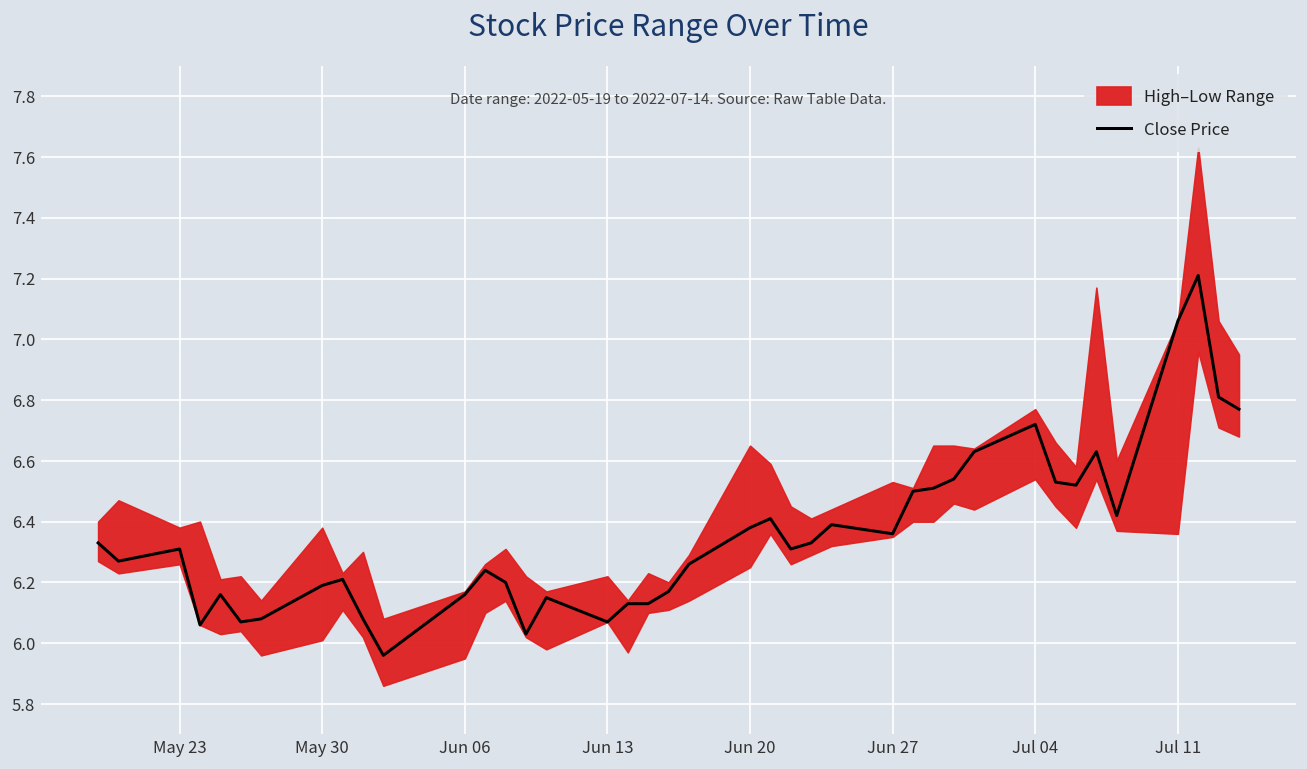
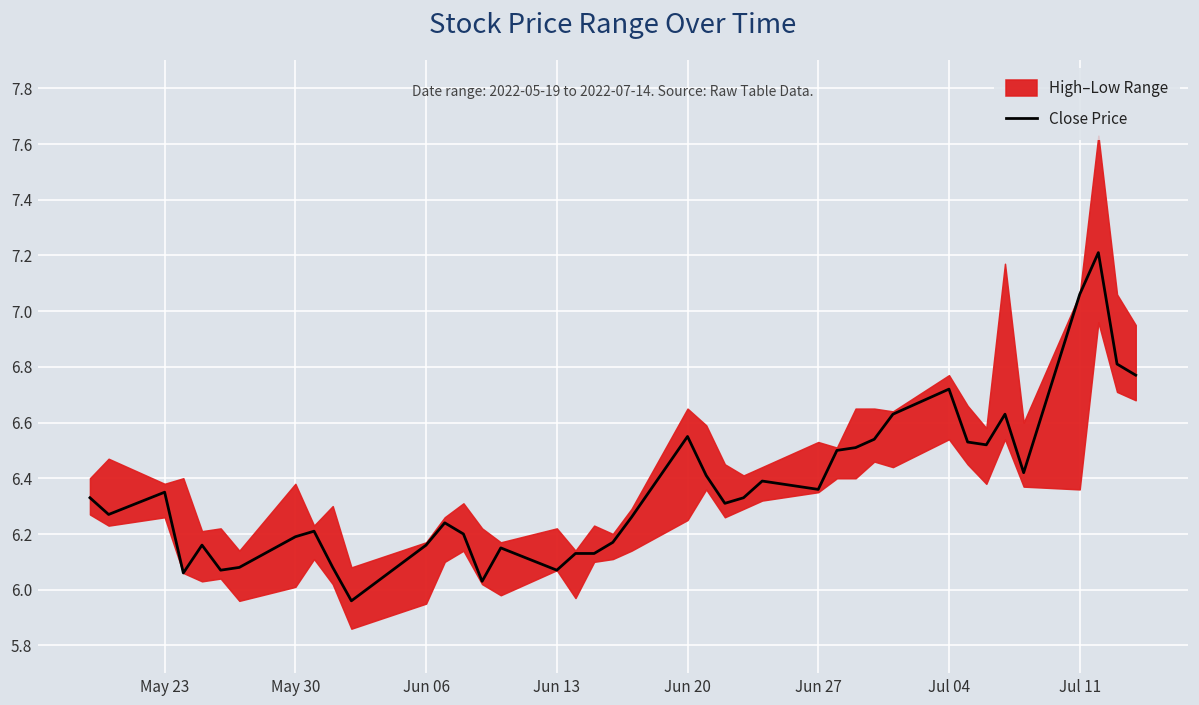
  {
    "Close Price": {
-     "May 23": 6.31,
+     "May 23": 6.35,
      "May 30": 6.19,
      "Jun 13": 6.07,
-     "Jun 20": 6.38,
+     "Jun 20": 6.55,
      "Jun 27": 6.36,
      "Jul 04": 6.72
    }
  }
